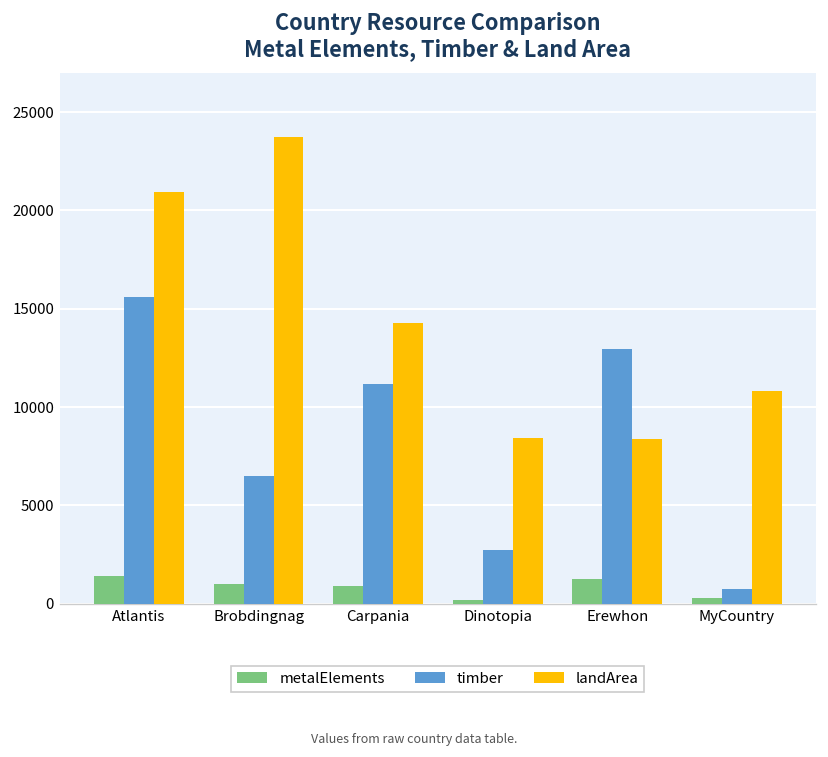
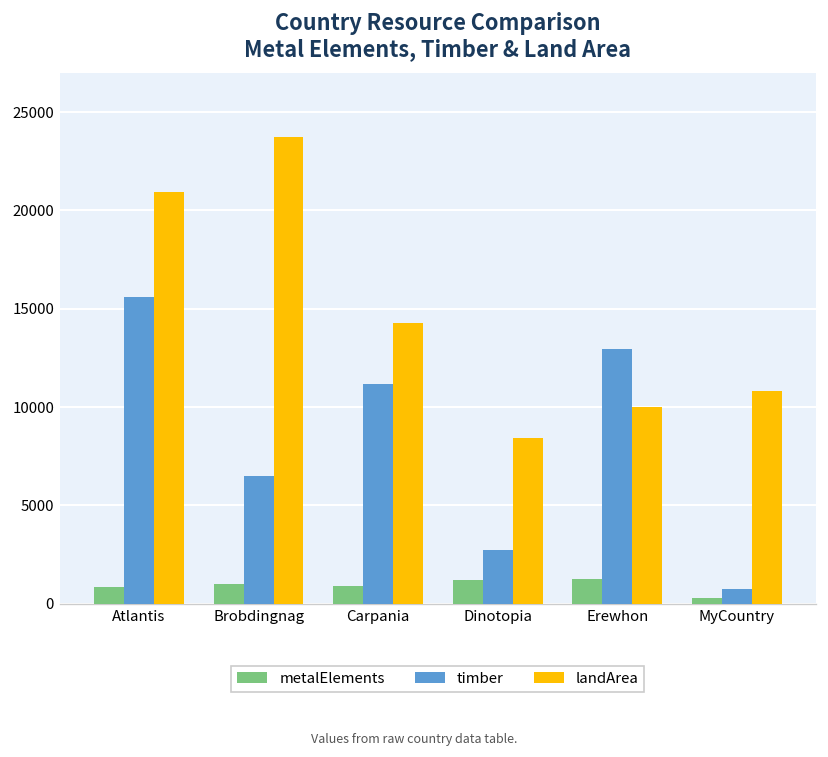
  {
    "metalElements": {
-     "Atlantis": 1400,
+     "Atlantis": 900,
      "Brobdingnag": 1000,
      "Carpania": 900,
-     "Dinotopia": 200,
+     "Dinotopia": 1200,
      "Erewhon": 1200,
      "MyCountry": 300
    },
    "timber": {
      "Atlantis": 15600,
      "Brobdingnag": 6500,
      "Carpania": 11200,
      "Dinotopia": 2700,
      "Erewhon": 13000,
      "MyCountry": 700
    },
    "landArea": {
      "Atlantis": 20900,
      "Brobdingnag": 23800,
      "Carpania": 14300,
      "Dinotopia": 8400,
-     "Erewhon": 8400,
+     "Erewhon": 10000,
      "MyCountry": 10800
    }
  }
